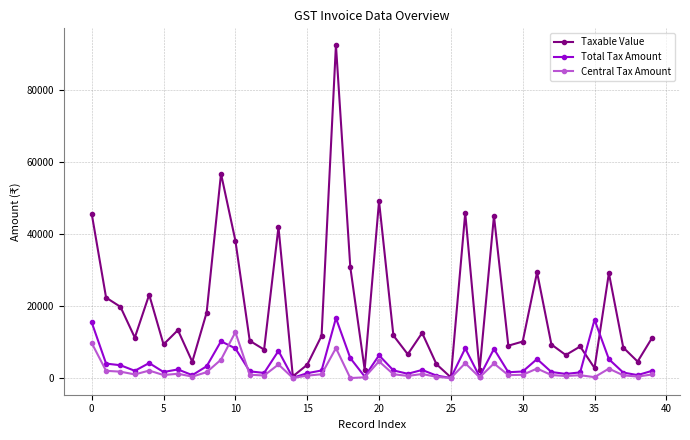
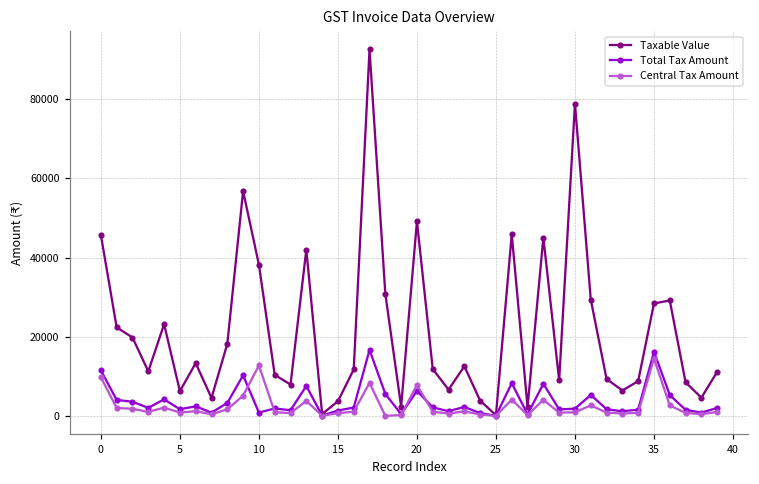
  {
    "Taxable Value": {
      "0": 46000,
-     "5": 9000,
+     "5": 6000,
      "10": 38000,
      "15": 4000,
      "20": 49000,
-     "30": 10000,
-     "35": 3000
+     "30": 79000,
+     "35": 28000
    },
    "Total Tax Amount": {
-     "0": 15000,
+     "0": 11000,
      "5": 2000,
-     "10": 8000,
+     "10": 1000,
      "20": 6000,
      "30": 2000,
      "35": 16000
    },
    "Central Tax Amount": {
      "0": 10000,
      "5": 1000,
      "10": 13000,
-     "20": 5000,
+     "20": 8000,
      "30": 1000,
-     "35": 0
+     "35": 14000
    }
  }
